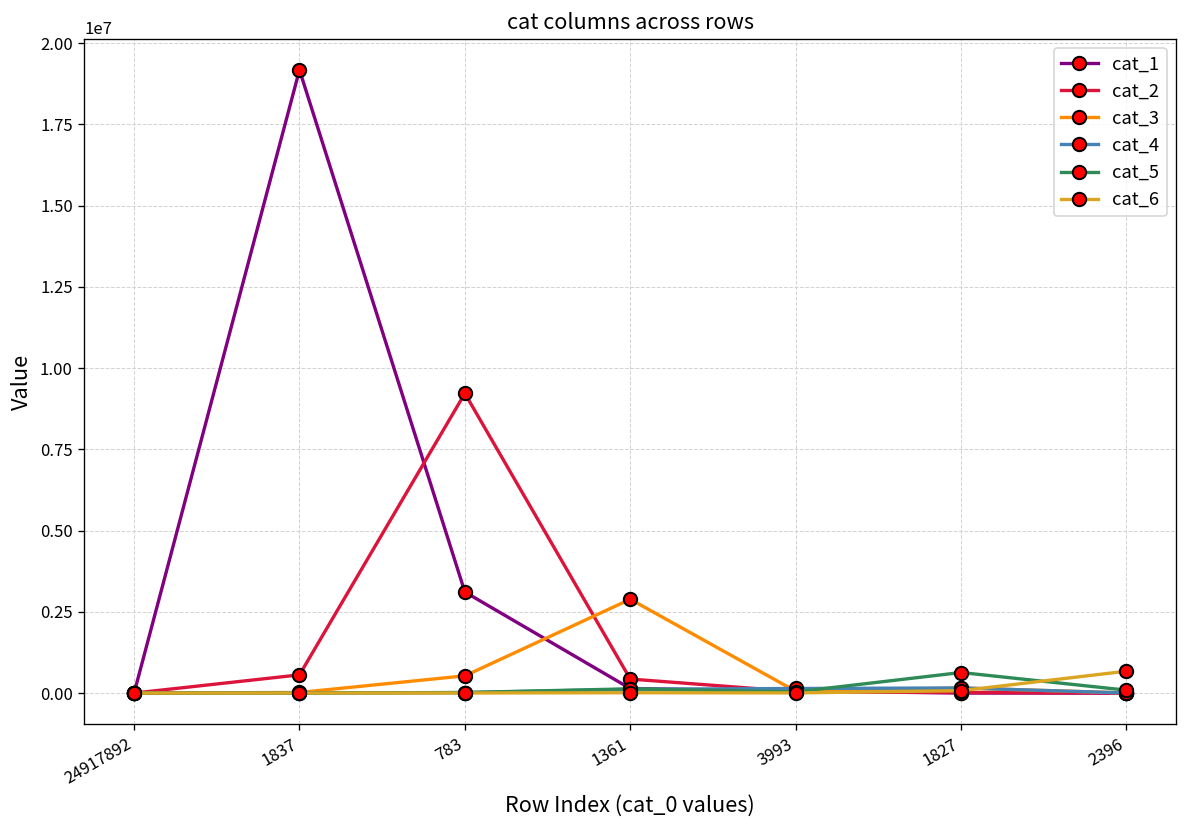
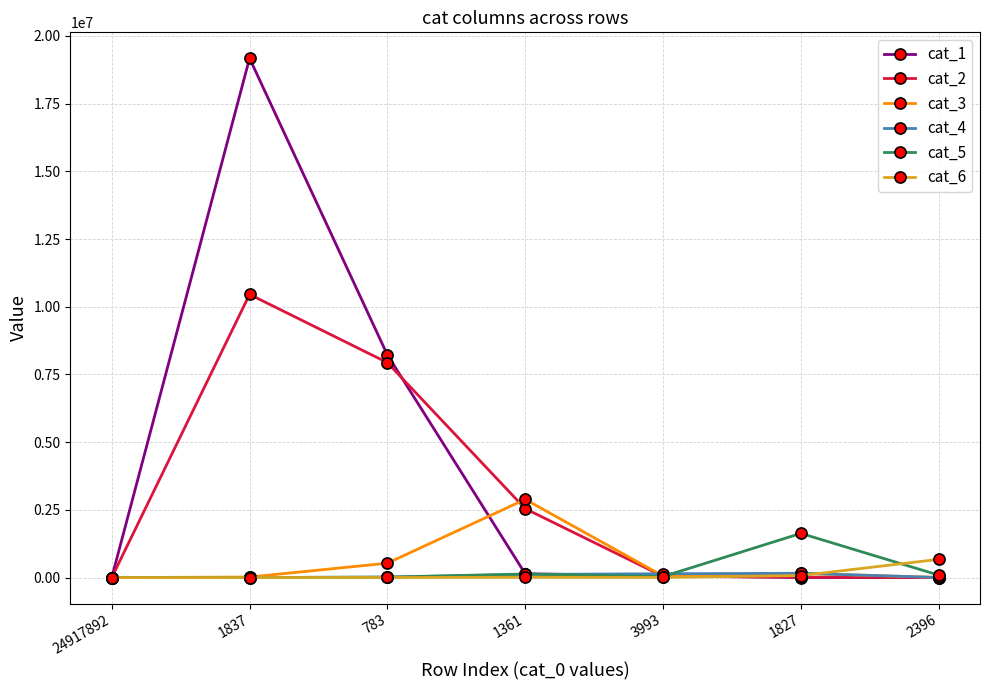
  {
    "cat_1": {
      "1837": 19200000,
-     "783": 3100000
+     "783": 8200000
    },
    "cat_2": {
-     "1837": 600000,
-     "783": 9200000,
-     "1361": 400000
+     "1837": 10500000,
+     "783": 7900000,
+     "1361": 2500000
    },
    "cat_5": {
-     "1827": 600000
+     "1827": 1600000
    }
  }
